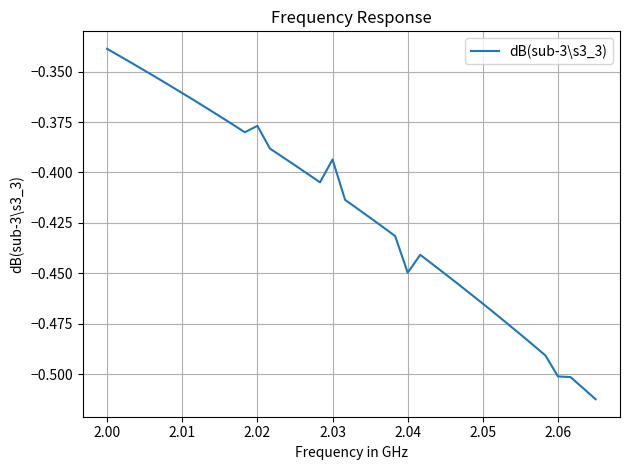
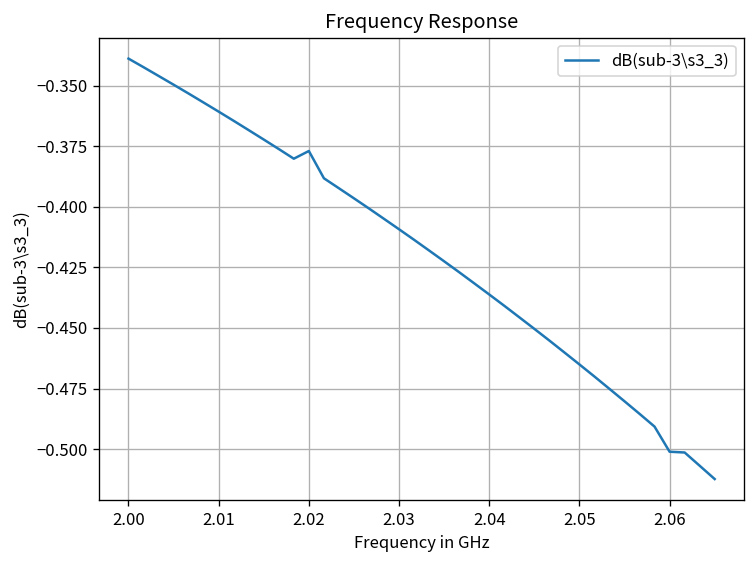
  {
    "2.00": -0.339,
    "2.01": -0.361,
    "2.02": -0.377,
-   "2.03": -0.394,
-   "2.04": -0.450,
+   "2.03": -0.409,
+   "2.04": -0.436,
    "2.05": -0.465,
    "2.06": -0.501
  }
